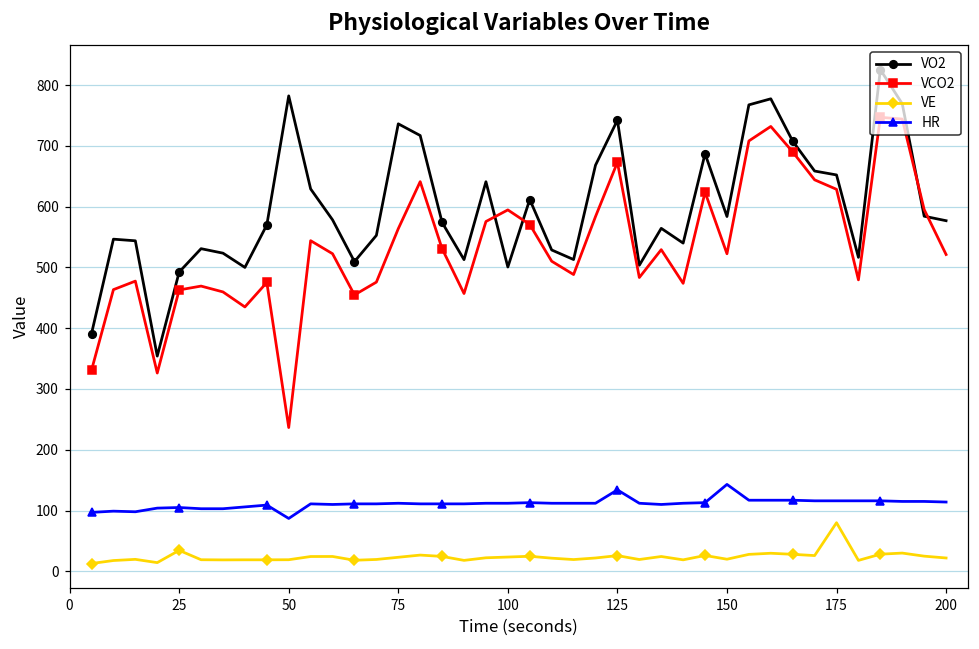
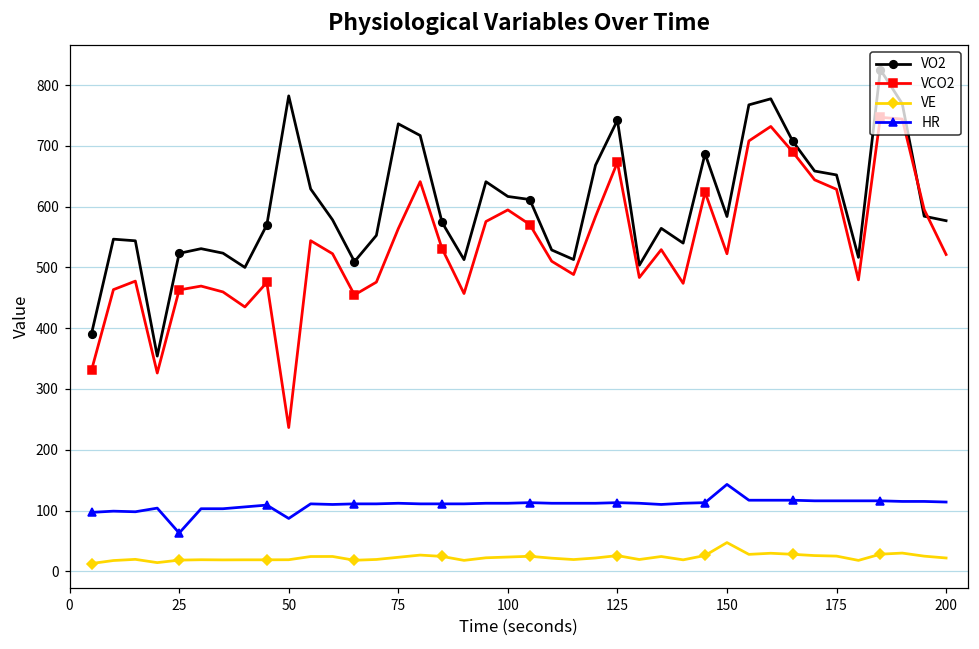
  {
    "VO2": {
-     "25": 490,
+     "25": 520,
      "50": 780,
      "75": 740,
-     "100": 500,
+     "100": 620,
      "125": 740,
      "150": 580,
      "175": 650,
      "200": 580
    },
    "VCO2": {
      "25": 460,
      "50": 240,
      "75": 560,
      "100": 590,
      "125": 670,
      "150": 520,
      "175": 630,
      "200": 520
    },
    "VE": {
-     "25": 30,
+     "25": 20,
      "50": 20,
      "75": 20,
      "100": 20,
      "125": 30,
-     "150": 20,
-     "175": 80,
+     "150": 50,
+     "175": 30,
      "200": 20
    },
    "HR": {
-     "25": 110,
+     "25": 60,
      "50": 90,
      "75": 110,
      "100": 110,
-     "125": 130,
+     "125": 110,
      "150": 140,
      "175": 120,
      "200": 110
    }
  }
